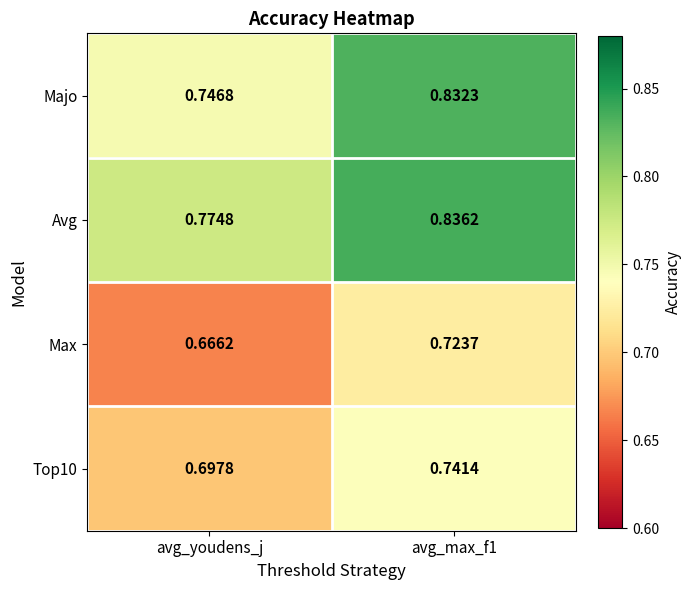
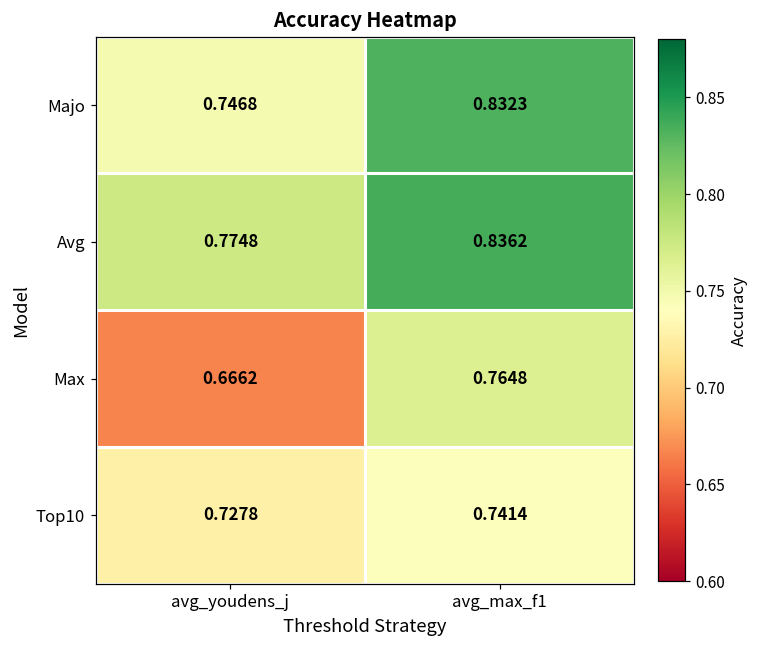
  {
    "Majo": {
      "avg_youdens_j": 0.7468,
      "avg_max_f1": 0.8323
    },
    "Avg": {
      "avg_youdens_j": 0.7748,
      "avg_max_f1": 0.8362
    },
    "Max": {
      "avg_youdens_j": 0.6662,
-     "avg_max_f1": 0.7237
+     "avg_max_f1": 0.7648
    },
    "Top10": {
-     "avg_youdens_j": 0.6978,
+     "avg_youdens_j": 0.7278,
      "avg_max_f1": 0.7414
    }
  }
